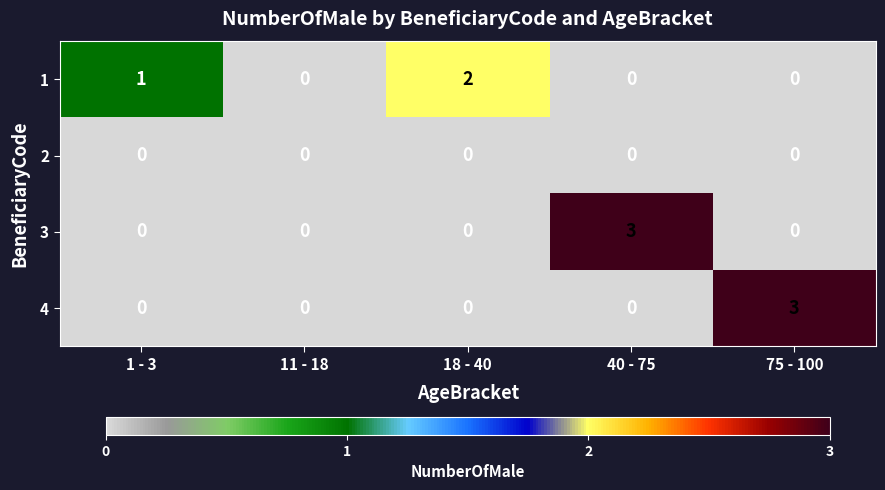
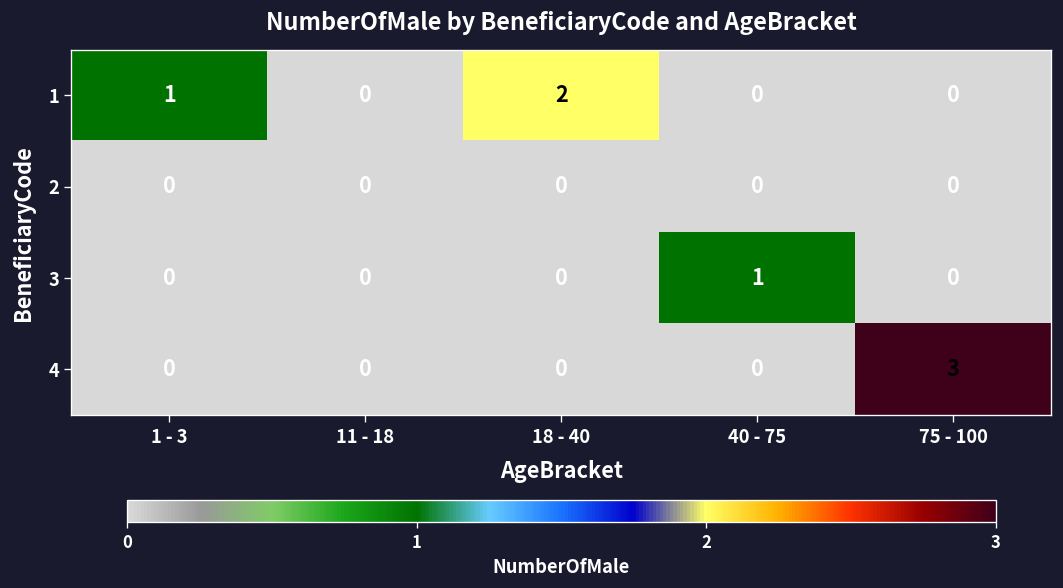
  {
    "1": {
      "1 - 3": 1,
      "18 - 40": 2
    },
    "3": {
-     "40 - 75": 3
+     "40 - 75": 1
    },
    "4": {
      "75 - 100": 3
    }
  }
